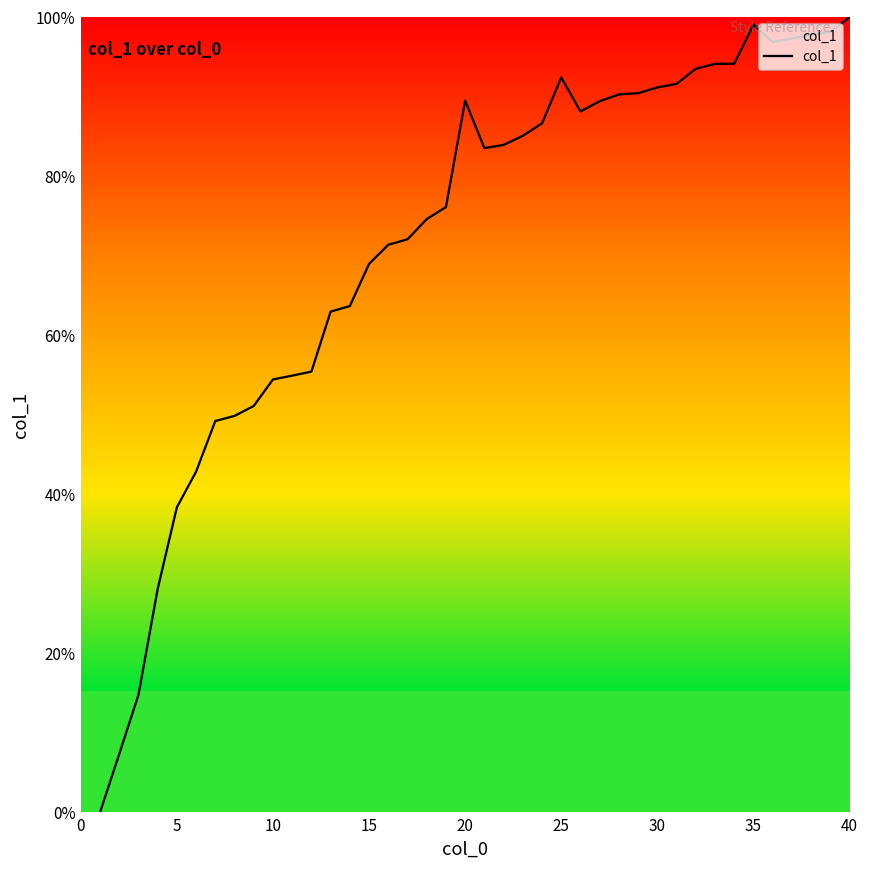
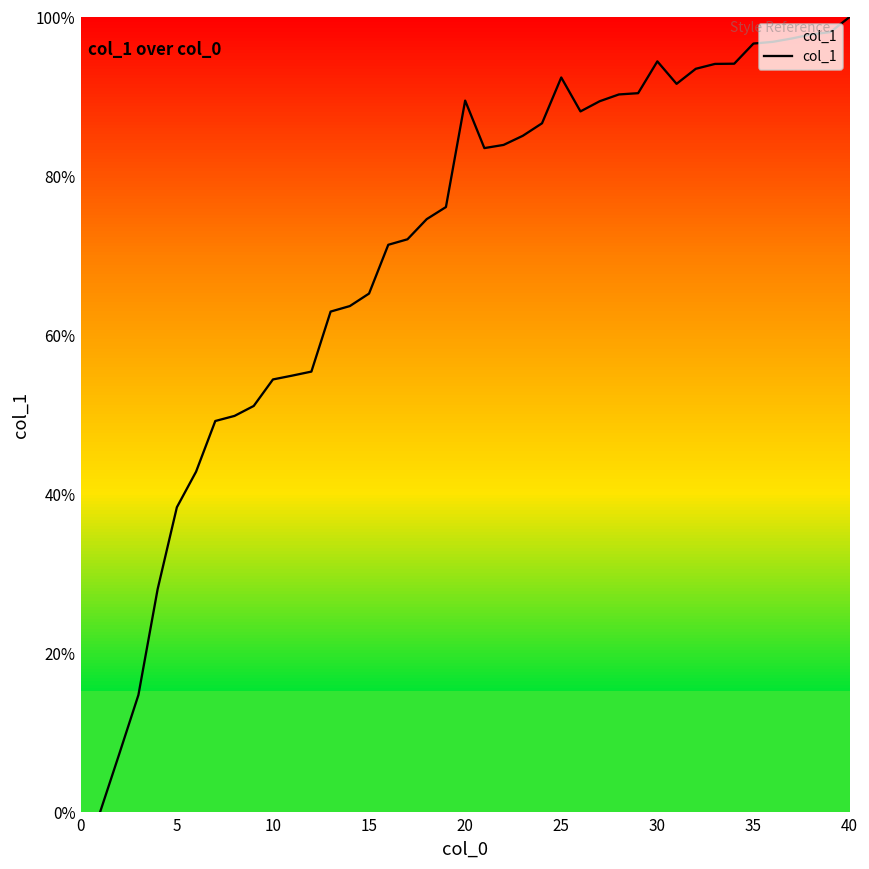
  {
    "5": "38%",
    "10": "54%",
-   "15": "69%",
+   "15": "65%",
    "20": "89%",
    "25": "92%",
-   "30": "91%",
-   "35": "99%",
+   "30": "94%",
+   "35": "97%",
    "40": "100%"
  }
